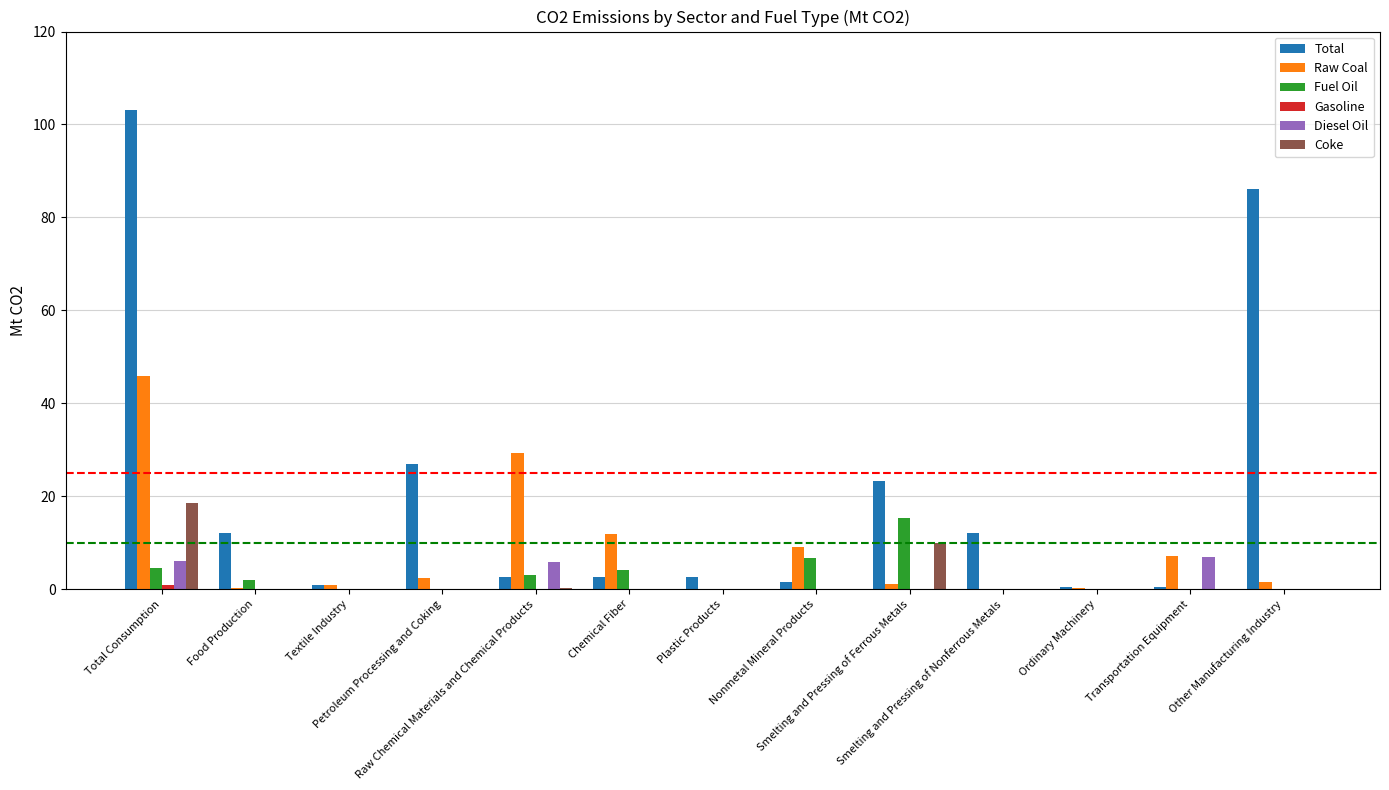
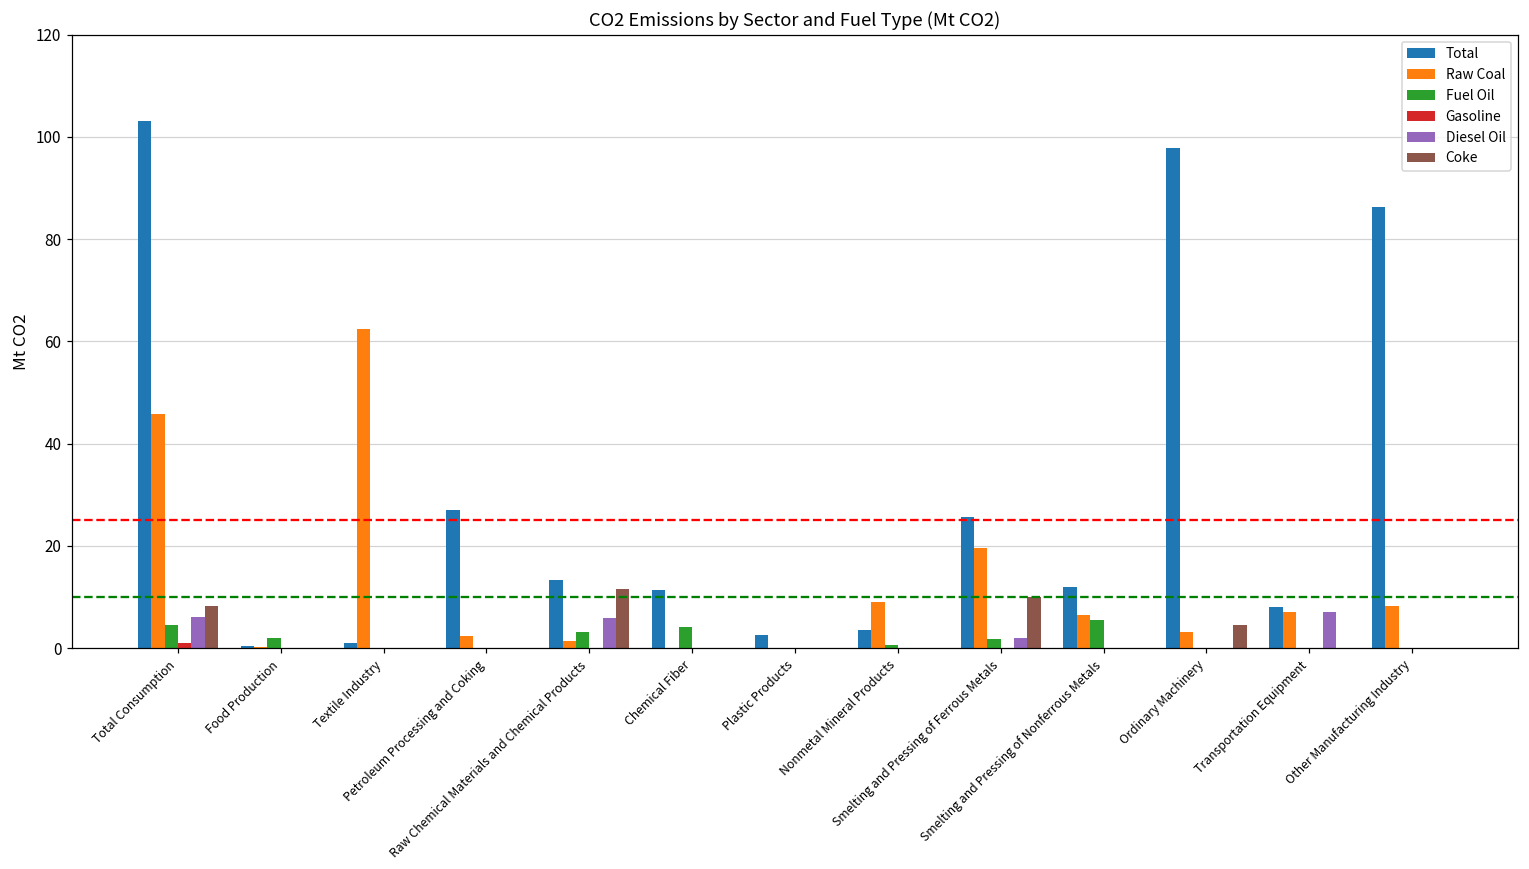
  {
    "Total": {
      "Total Consumption": 103,
-     "Food Production": 12,
+     "Food Production": 0,
      "Textile Industry": 1,
      "Petroleum Processing and Coking": 27,
-     "Raw Chemical Materials and Chemical Products": 3,
-     "Chemical Fiber": 3,
+     "Raw Chemical Materials and Chemical Products": 13,
+     "Chemical Fiber": 11,
      "Plastic Products": 3,
-     "Nonmetal Mineral Products": 2,
-     "Smelting and Pressing of Ferrous Metals": 23,
+     "Nonmetal Mineral Products": 4,
+     "Smelting and Pressing of Ferrous Metals": 26,
      "Smelting and Pressing of Nonferrous Metals": 12,
-     "Ordinary Machinery": 1,
-     "Transportation Equipment": 1,
+     "Ordinary Machinery": 98,
+     "Transportation Equipment": 8,
      "Other Manufacturing Industry": 86
    },
    "Raw Coal": {
      "Total Consumption": 46,
-     "Textile Industry": 1,
+     "Textile Industry": 62,
      "Petroleum Processing and Coking": 2,
-     "Raw Chemical Materials and Chemical Products": 29,
-     "Chemical Fiber": 12,
+     "Raw Chemical Materials and Chemical Products": 1,
+     "Chemical Fiber": 0,
      "Nonmetal Mineral Products": 9,
-     "Smelting and Pressing of Ferrous Metals": 1,
-     "Smelting and Pressing of Nonferrous Metals": 0,
-     "Ordinary Machinery": 0,
+     "Smelting and Pressing of Ferrous Metals": 20,
+     "Smelting and Pressing of Nonferrous Metals": 6,
+     "Ordinary Machinery": 3,
      "Transportation Equipment": 7,
-     "Other Manufacturing Industry": 2
+     "Other Manufacturing Industry": 8
    },
    "Fuel Oil": {
      "Total Consumption": 5,
      "Food Production": 2,
      "Textile Industry": 0,
      "Petroleum Processing and Coking": 0,
      "Raw Chemical Materials and Chemical Products": 3,
      "Chemical Fiber": 4,
      "Plastic Products": 0,
-     "Nonmetal Mineral Products": 7,
-     "Smelting and Pressing of Ferrous Metals": 15,
-     "Smelting and Pressing of Nonferrous Metals": 0,
+     "Nonmetal Mineral Products": 1,
+     "Smelting and Pressing of Ferrous Metals": 2,
+     "Smelting and Pressing of Nonferrous Metals": 6,
      "Ordinary Machinery": 0,
      "Transportation Equipment": 0,
      "Other Manufacturing Industry": 0
    },
    "Gasoline": {
      "Total Consumption": 1,
      "Food Production": 0,
      "Textile Industry": 0,
      "Petroleum Processing and Coking": 0,
      "Raw Chemical Materials and Chemical Products": 0,
      "Chemical Fiber": 0,
      "Plastic Products": 0,
      "Nonmetal Mineral Products": 0,
      "Smelting and Pressing of Ferrous Metals": 0,
      "Smelting and Pressing of Nonferrous Metals": 0,
      "Ordinary Machinery": 0,
      "Transportation Equipment": 0,
      "Other Manufacturing Industry": 0
    },
    "Diesel Oil": {
      "Total Consumption": 6,
      "Food Production": 0,
      "Textile Industry": 0,
      "Petroleum Processing and Coking": 0,
      "Raw Chemical Materials and Chemical Products": 6,
      "Chemical Fiber": 0,
      "Plastic Products": 0,
-     "Smelting and Pressing of Ferrous Metals": 0,
+     "Smelting and Pressing of Ferrous Metals": 2,
      "Smelting and Pressing of Nonferrous Metals": 0,
      "Transportation Equipment": 7,
      "Other Manufacturing Industry": 0
    },
    "Coke": {
-     "Total Consumption": 19,
+     "Total Consumption": 8,
      "Food Production": 0,
      "Textile Industry": 0,
      "Petroleum Processing and Coking": 0,
-     "Raw Chemical Materials and Chemical Products": 0,
+     "Raw Chemical Materials and Chemical Products": 12,
      "Chemical Fiber": 0,
      "Plastic Products": 0,
      "Nonmetal Mineral Products": 0,
      "Smelting and Pressing of Ferrous Metals": 10,
      "Smelting and Pressing of Nonferrous Metals": 0,
-     "Ordinary Machinery": 0,
+     "Ordinary Machinery": 5,
      "Transportation Equipment": 0,
      "Other Manufacturing Industry": 0
    }
  }
